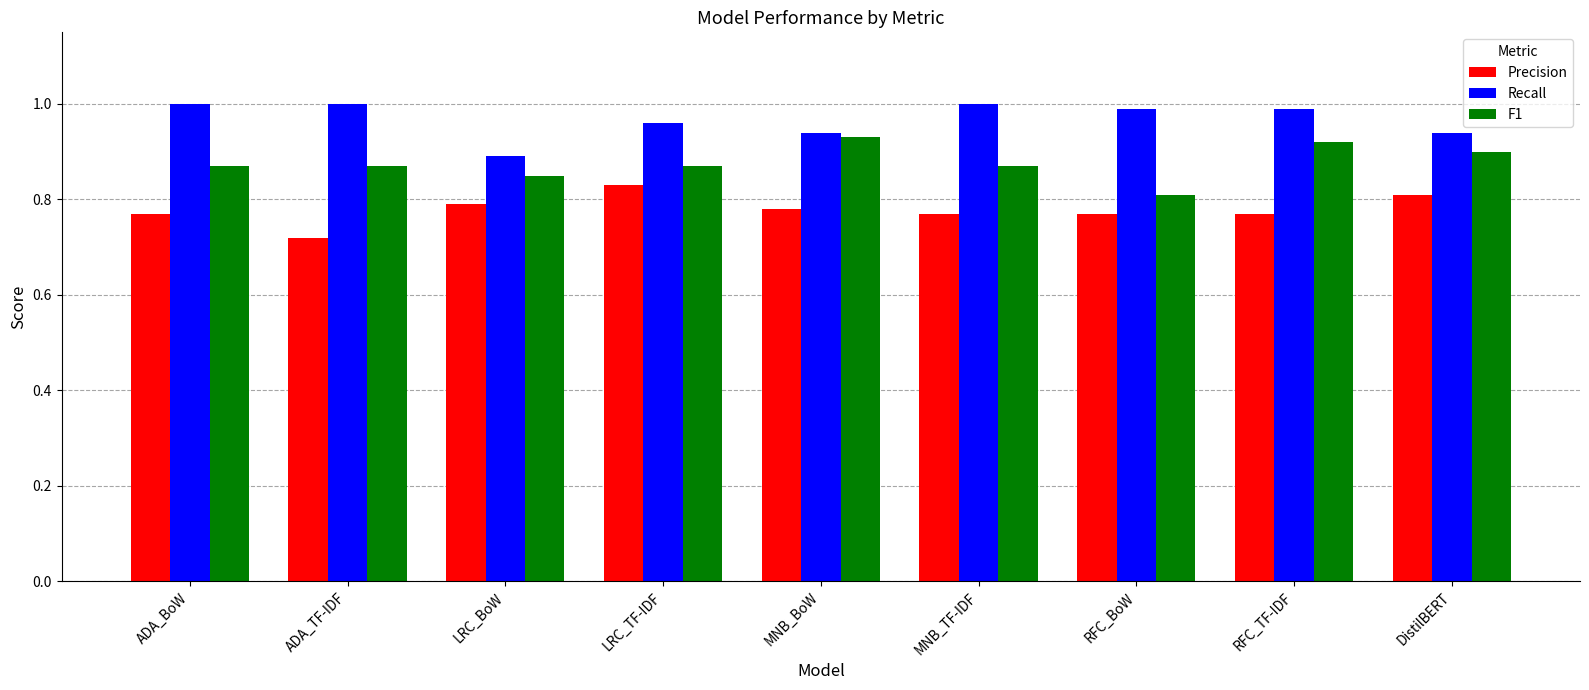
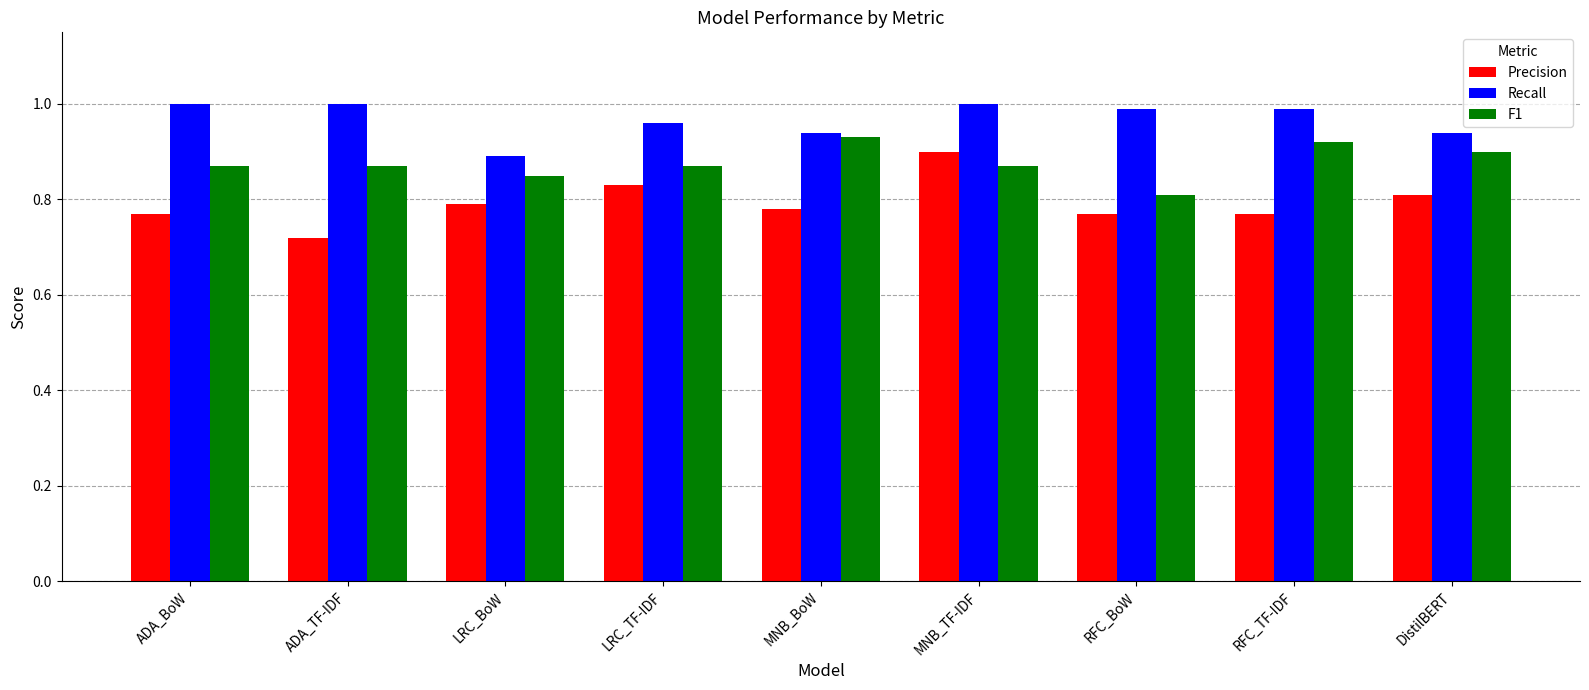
  {
    "Precision": {
      "ADA_BoW": 0.77,
      "ADA_TF-IDF": 0.72,
      "LRC_BoW": 0.79,
      "LRC_TF-IDF": 0.83,
      "MNB_BoW": 0.78,
-     "MNB_TF-IDF": 0.77,
+     "MNB_TF-IDF": 0.90,
      "RFC_BoW": 0.77,
      "RFC_TF-IDF": 0.77,
      "DistilBERT": 0.81
    },
    "Recall": {
      "ADA_BoW": 1.00,
      "ADA_TF-IDF": 1.00,
      "LRC_BoW": 0.89,
      "LRC_TF-IDF": 0.96,
      "MNB_BoW": 0.94,
      "MNB_TF-IDF": 1.00,
      "RFC_BoW": 0.99,
      "RFC_TF-IDF": 0.99,
      "DistilBERT": 0.94
    },
    "F1": {
      "ADA_BoW": 0.87,
      "ADA_TF-IDF": 0.87,
      "LRC_BoW": 0.85,
      "LRC_TF-IDF": 0.87,
      "MNB_BoW": 0.93,
      "MNB_TF-IDF": 0.87,
      "RFC_BoW": 0.81,
      "RFC_TF-IDF": 0.92,
      "DistilBERT": 0.90
    }
  }
